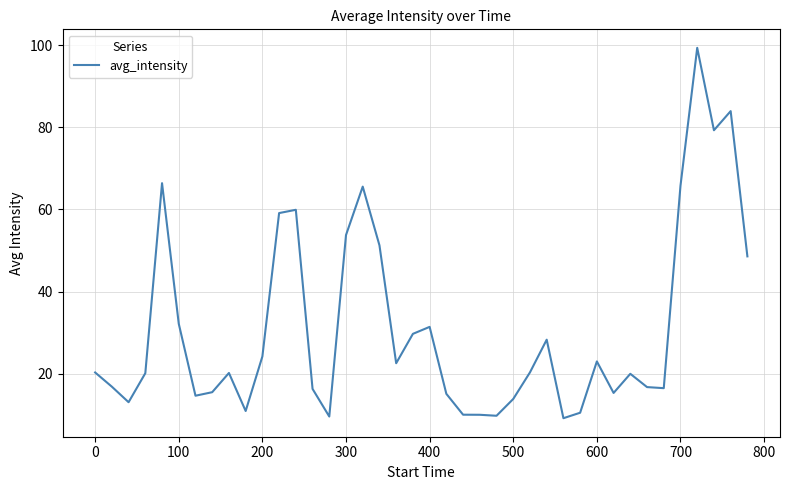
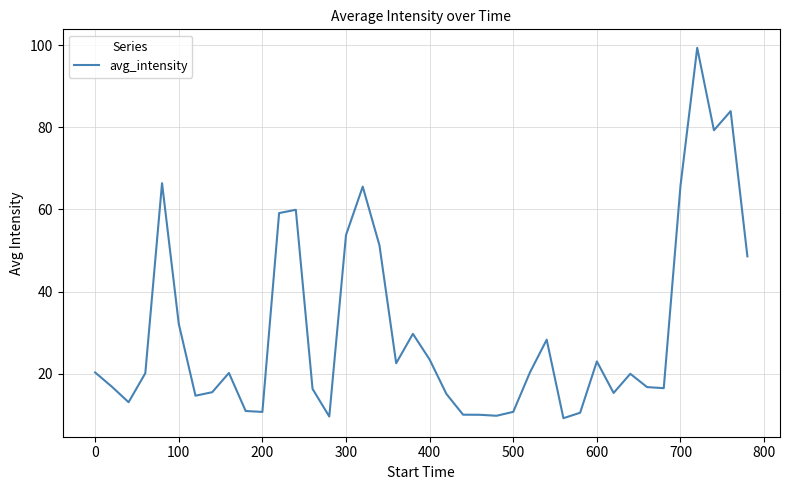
  {
    "0": 20,
    "100": 32,
-   "200": 24,
+   "200": 11,
    "300": 54,
-   "400": 31,
-   "500": 14,
+   "400": 23,
+   "500": 11,
    "600": 23,
    "700": 66
  }
